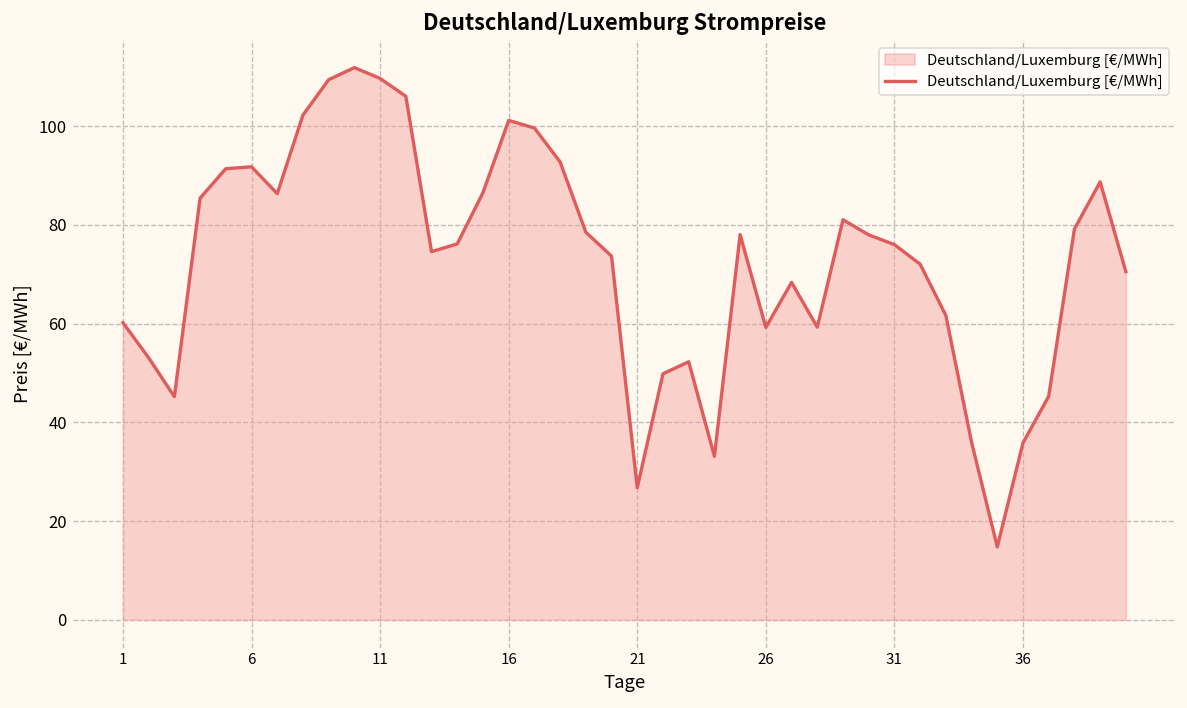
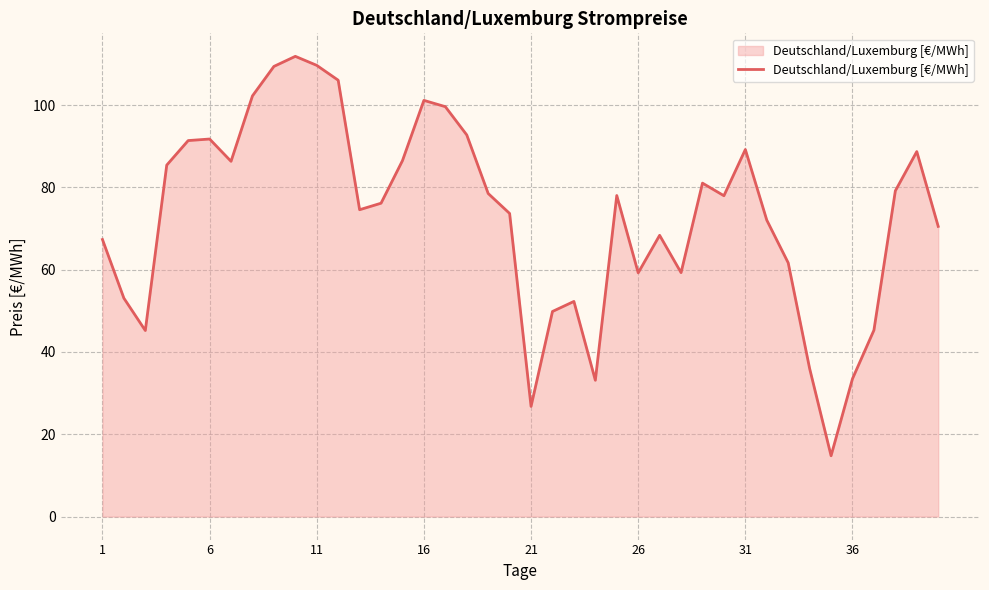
  {
-   "1": 60,
+   "1": 67,
    "6": 92,
    "11": 110,
    "16": 101,
    "21": 27,
    "26": 59,
-   "31": 76,
-   "36": 36
+   "31": 89,
+   "36": 34
  }
